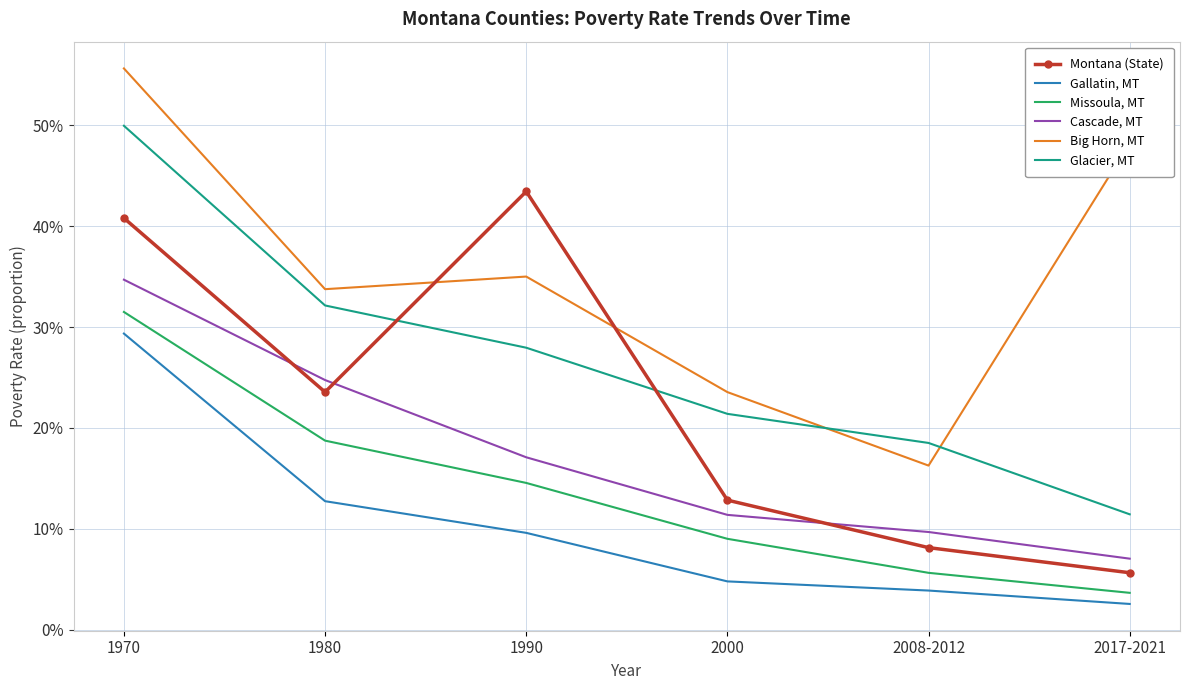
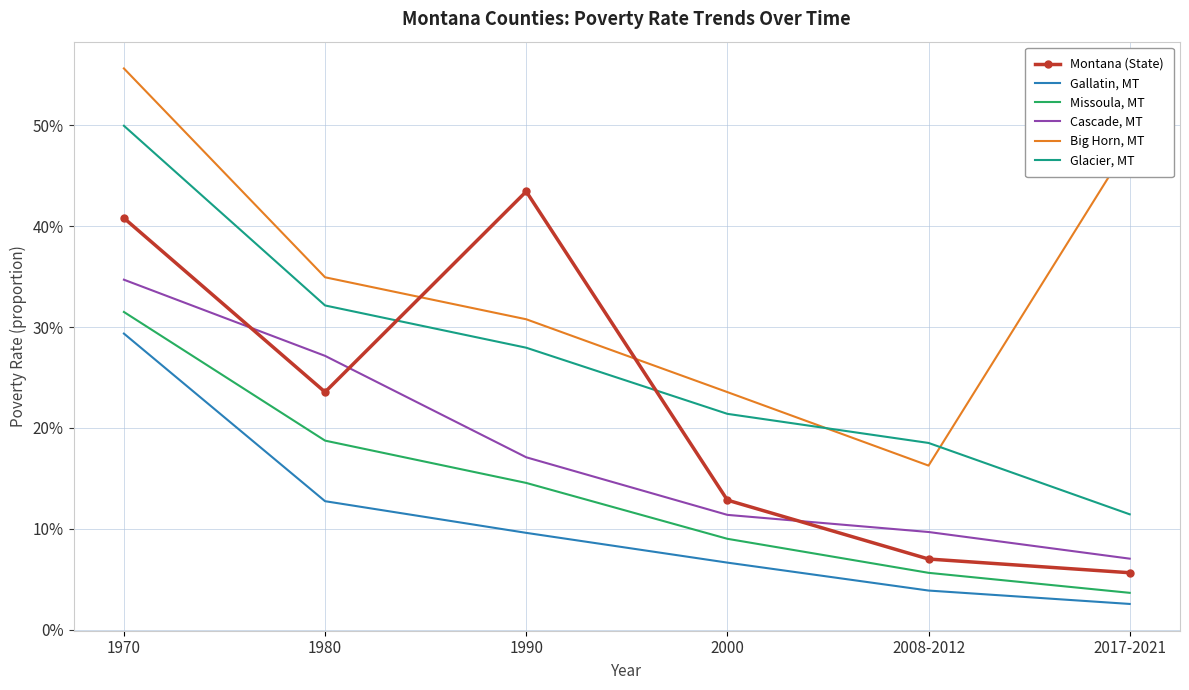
  {
    "Montana (State)": {
      "1970": "40.8%",
      "1980": "23.6%",
      "1990": "43.4%",
      "2000": "12.8%",
-     "2008-2012": "8.1%",
+     "2008-2012": "7.0%",
      "2017-2021": "5.6%"
    },
    "Gallatin, MT": {
      "1970": "29.4%",
      "1980": "12.7%",
      "1990": "9.6%",
-     "2000": "4.8%",
+     "2000": "6.7%",
      "2008-2012": "3.9%",
      "2017-2021": "2.6%"
    },
    "Cascade, MT": {
      "1970": "34.7%",
-     "1980": "24.8%",
+     "1980": "27.1%",
      "1990": "17.1%",
      "2000": "11.4%",
      "2008-2012": "9.7%",
      "2017-2021": "7.0%"
    },
    "Big Horn, MT": {
      "1970": "55.6%",
-     "1980": "33.8%",
-     "1990": "35.0%",
+     "1980": "34.9%",
+     "1990": "30.8%",
      "2000": "23.6%",
      "2008-2012": "16.3%"
    }
  }
